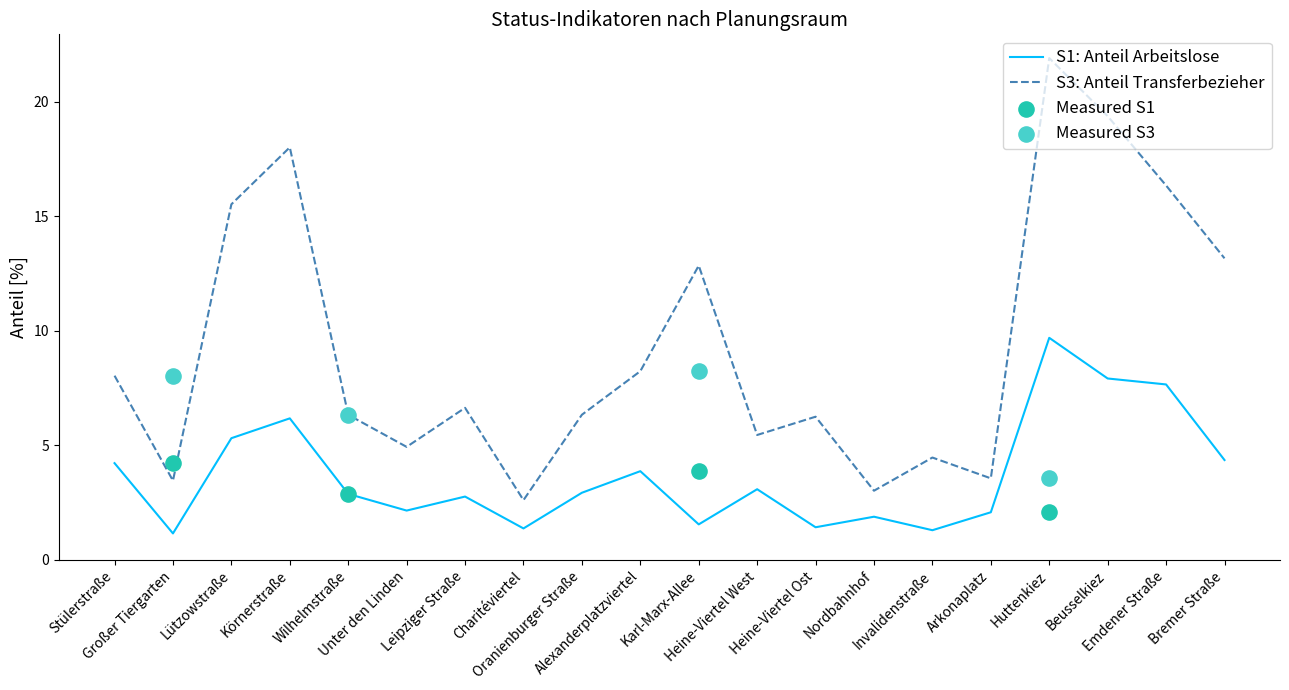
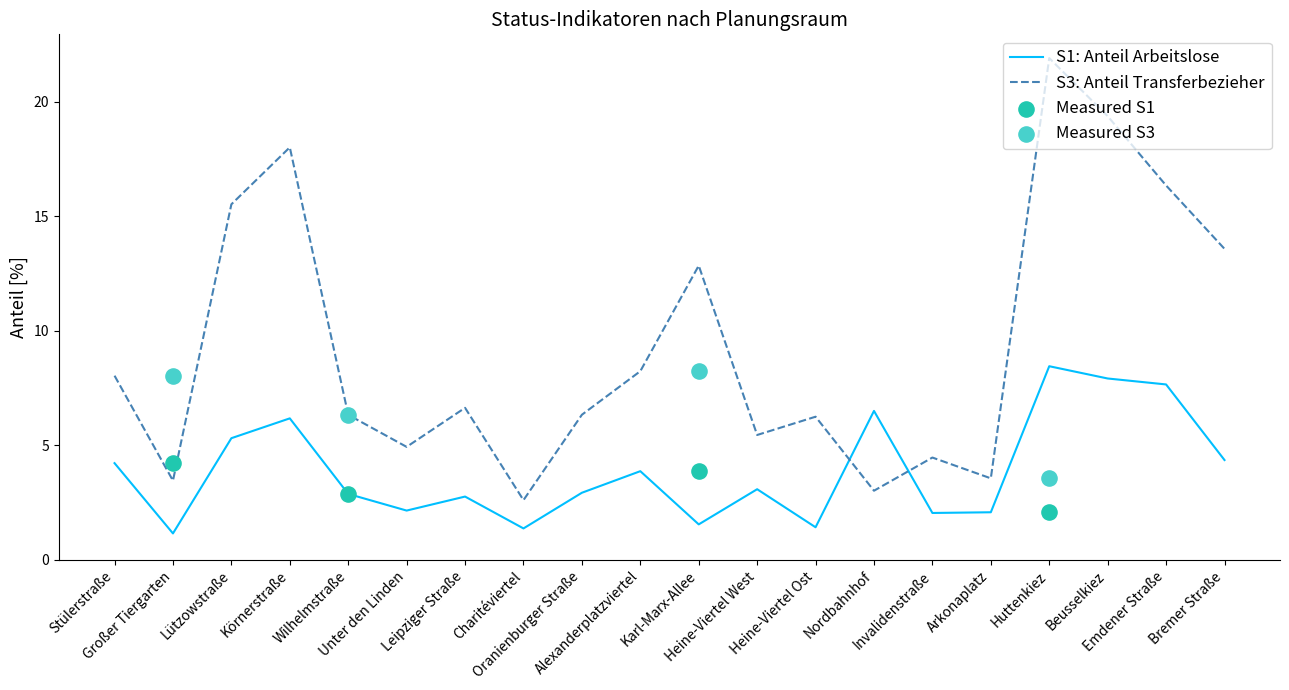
  {
    "S1: Anteil Arbeitslose": {
      "Stülerstraße": 4.2,
      "Großer Tiergarten": 1.2,
      "Lützowstraße": 5.3,
      "Körnerstraße": 6.2,
      "Unter den Linden": 2.2,
      "Leipziger Straße": 2.8,
      "Charitéviertel": 1.4,
      "Oranienburger Straße": 2.9,
      "Alexanderplatzviertel": 3.9,
      "Karl-Marx-Allee": 1.6,
      "Heine-Viertel West": 3.1,
      "Heine-Viertel Ost": 1.4,
-     "Nordbahnhof": 1.9,
-     "Invalidenstraße": 1.3,
+     "Nordbahnhof": 6.5,
+     "Invalidenstraße": 2.1,
      "Arkonaplatz": 2.1,
-     "Huttenkiez": 9.7,
+     "Huttenkiez": 8.5,
      "Beusselkiez": 7.9,
      "Emdener Straße": 7.7,
      "Bremer Straße": 4.4
    },
    "S3: Anteil Transferbezieher": {
      "Stülerstraße": 8.0,
      "Großer Tiergarten": 3.5,
      "Lützowstraße": 15.5,
      "Körnerstraße": 18.0,
      "Unter den Linden": 4.9,
      "Leipziger Straße": 6.6,
      "Charitéviertel": 2.6,
      "Oranienburger Straße": 6.3,
      "Alexanderplatzviertel": 8.2,
      "Karl-Marx-Allee": 12.8,
      "Heine-Viertel West": 5.5,
      "Heine-Viertel Ost": 6.3,
      "Nordbahnhof": 3.0,
      "Invalidenstraße": 4.5,
      "Arkonaplatz": 3.6,
      "Emdener Straße": 16.3,
-     "Bremer Straße": 13.2
+     "Bremer Straße": 13.6
    }
  }
